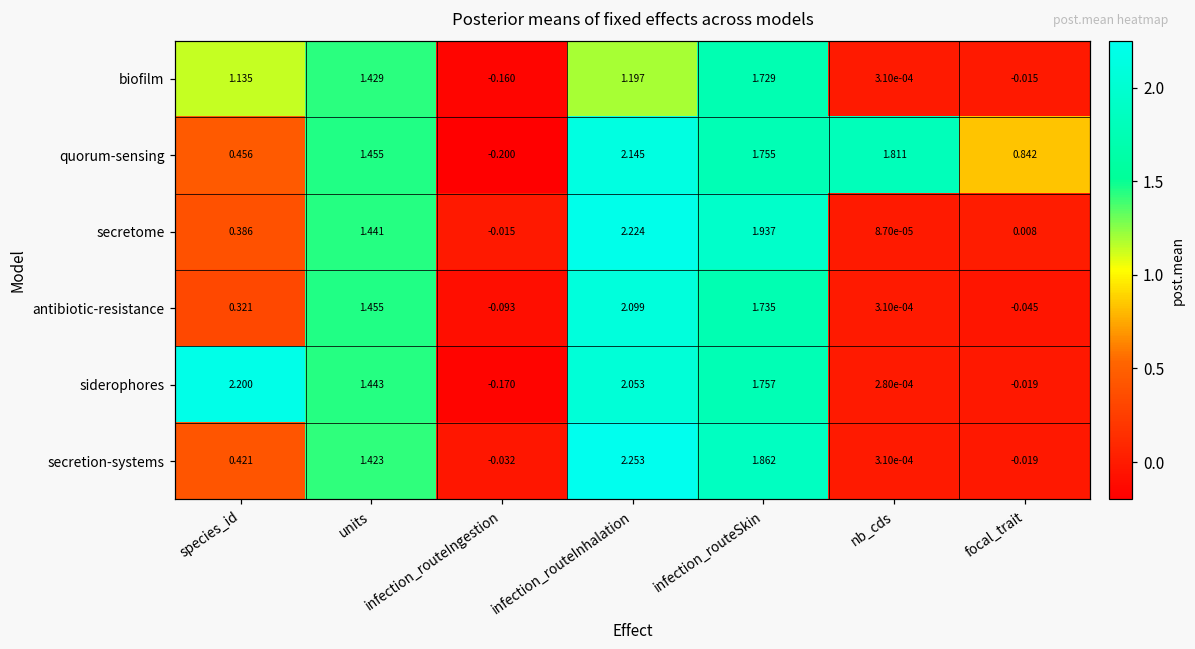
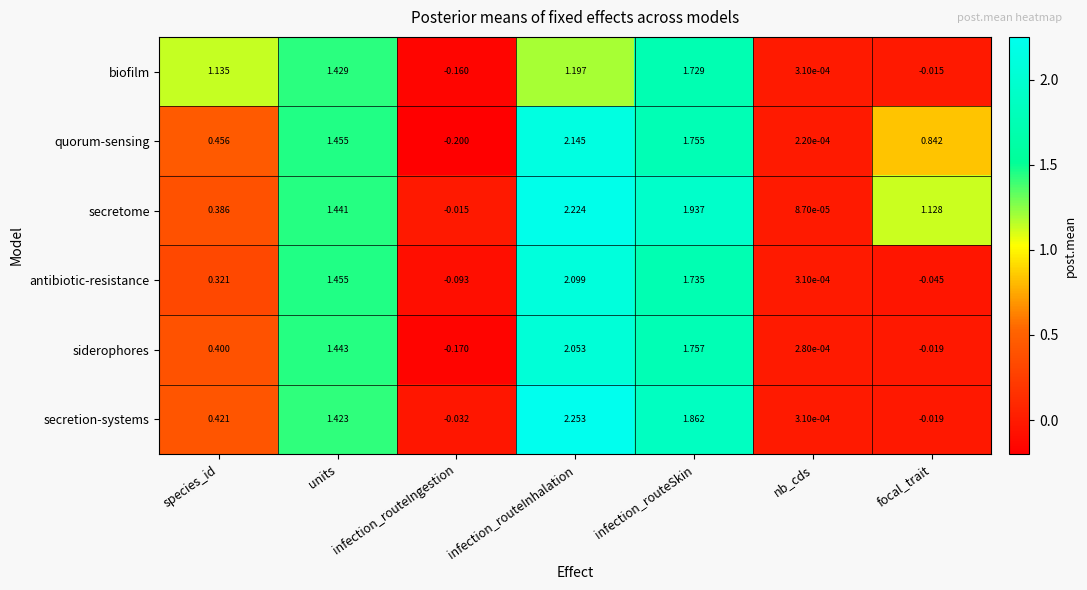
  {
    "biofilm": {
      "species_id": "1.135",
      "units": "1.429",
      "infection_routeIngestion": "-0.160",
      "infection_routeInhalation": "1.197",
      "infection_routeSkin": "1.729",
      "nb_cds": "3.10e-04",
      "focal_trait": "-0.015"
    },
    "quorum-sensing": {
      "species_id": "0.456",
      "units": "1.455",
      "infection_routeIngestion": "-0.200",
      "infection_routeInhalation": "2.145",
      "infection_routeSkin": "1.755",
-     "nb_cds": "1.811",
+     "nb_cds": "2.20e-04",
      "focal_trait": "0.842"
    },
    "secretome": {
      "species_id": "0.386",
      "units": "1.441",
      "infection_routeIngestion": "-0.015",
      "infection_routeInhalation": "2.224",
      "infection_routeSkin": "1.937",
      "nb_cds": "8.70e-05",
-     "focal_trait": "0.008"
+     "focal_trait": "1.128"
    },
    "antibiotic-resistance": {
      "species_id": "0.321",
      "units": "1.455",
      "infection_routeIngestion": "-0.093",
      "infection_routeInhalation": "2.099",
      "infection_routeSkin": "1.735",
      "nb_cds": "3.10e-04",
      "focal_trait": "-0.045"
    },
    "siderophores": {
-     "species_id": "2.200",
+     "species_id": "0.400",
      "units": "1.443",
      "infection_routeIngestion": "-0.170",
      "infection_routeInhalation": "2.053",
      "infection_routeSkin": "1.757",
      "nb_cds": "2.80e-04",
      "focal_trait": "-0.019"
    },
    "secretion-systems": {
      "species_id": "0.421",
      "units": "1.423",
      "infection_routeIngestion": "-0.032",
      "infection_routeInhalation": "2.253",
      "infection_routeSkin": "1.862",
      "nb_cds": "3.10e-04",
      "focal_trait": "-0.019"
    }
  }
